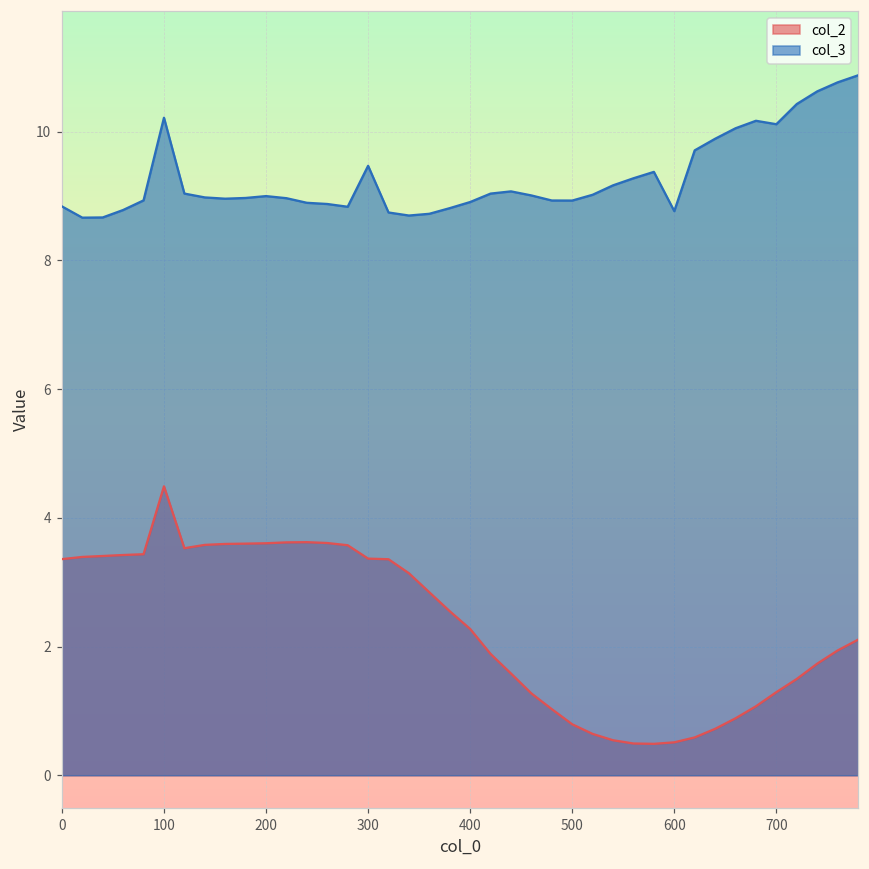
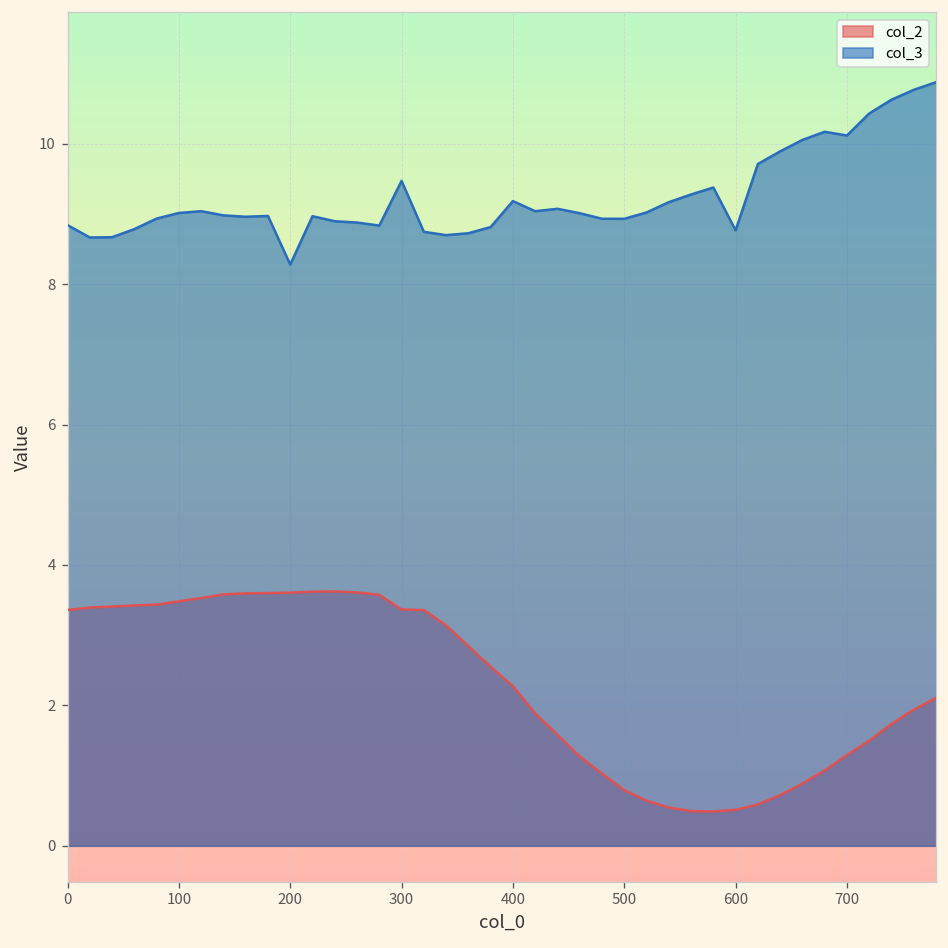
  {
    "col_2": {
      "0": 3.4,
-     "100": 4.5,
+     "100": 3.5,
      "200": 3.6,
      "300": 3.4,
      "400": 2.3,
      "500": 0.8,
      "600": 0.5,
      "700": 1.3
    },
    "col_3": {
      "0": 8.8,
-     "100": 10.2,
-     "200": 9.0,
+     "100": 9.0,
+     "200": 8.3,
      "300": 9.5,
-     "400": 8.9,
+     "400": 9.2,
      "500": 8.9,
      "600": 8.8,
      "700": 10.1
    }
  }
